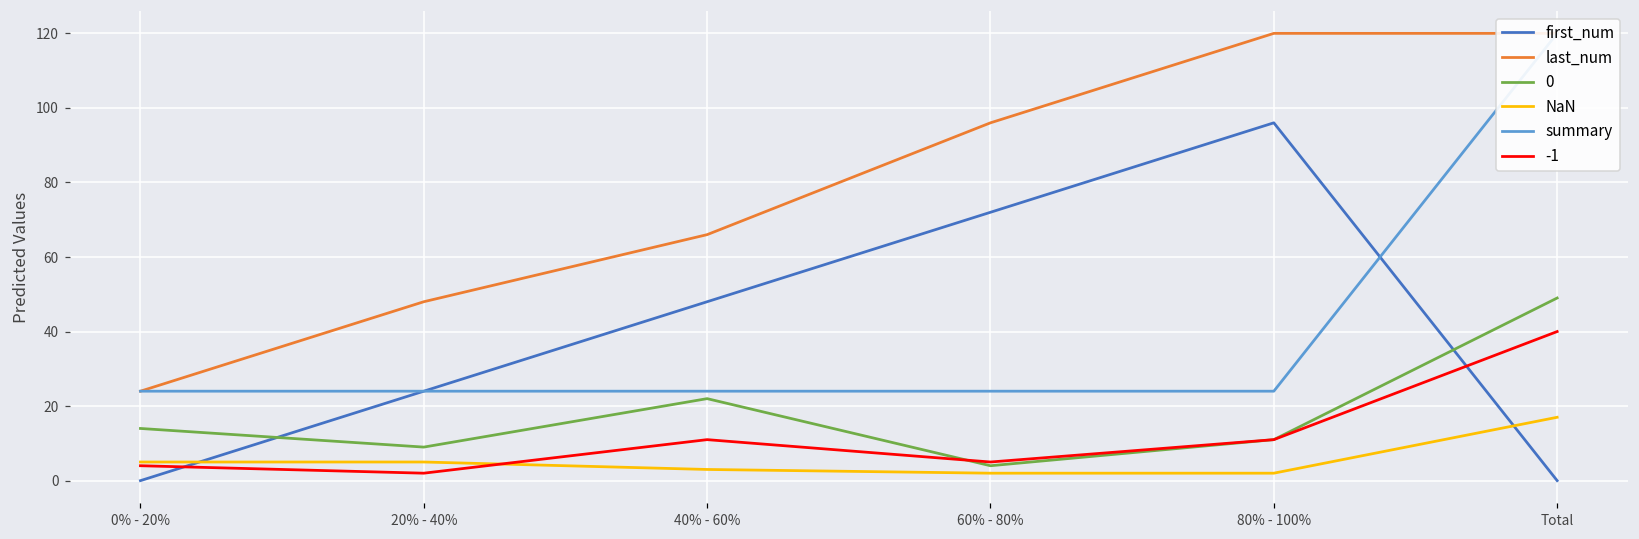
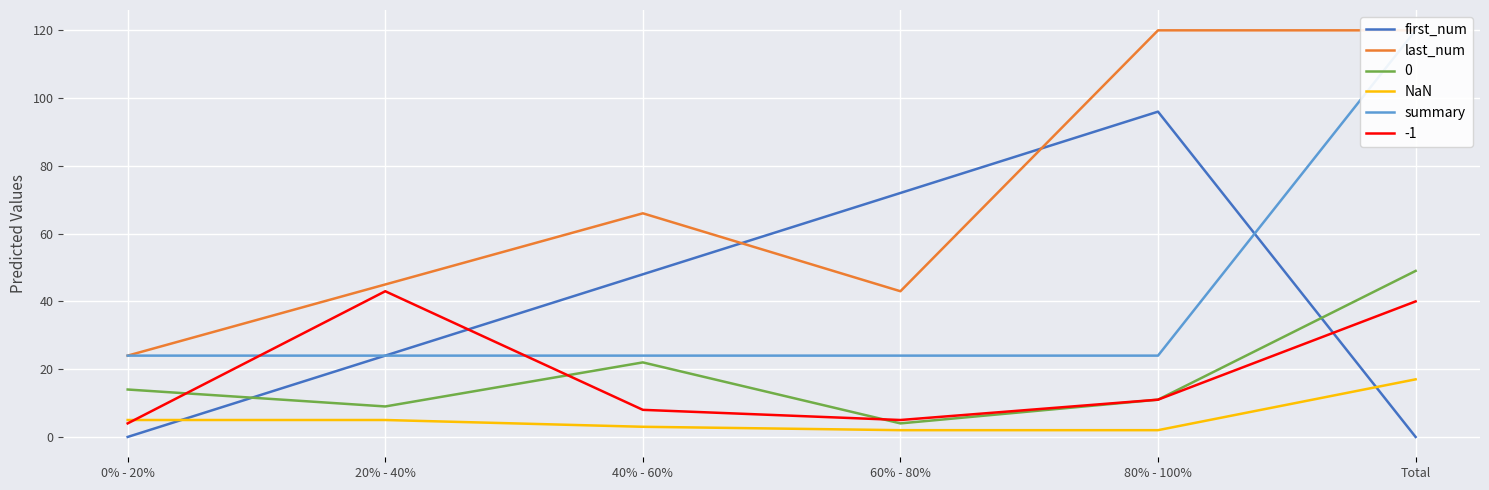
  {
    "last_num": {
-     "20% - 40%": 48,
+     "20% - 40%": 45,
      "40% - 60%": 66,
-     "60% - 80%": 96,
+     "60% - 80%": 43,
      "80% - 100%": 120
    },
    "0": {
      "0% - 20%": 14,
      "20% - 40%": 9,
      "40% - 60%": 22,
      "60% - 80%": 4,
      "Total": 49
    },
    "NaN": {
      "0% - 20%": 5,
      "20% - 40%": 5,
      "40% - 60%": 3,
      "60% - 80%": 2,
      "80% - 100%": 2,
      "Total": 17
    },
    "-1": {
      "0% - 20%": 4,
-     "20% - 40%": 2,
-     "40% - 60%": 11,
+     "20% - 40%": 43,
+     "40% - 60%": 8,
      "60% - 80%": 5,
      "Total": 40
    }
  }
